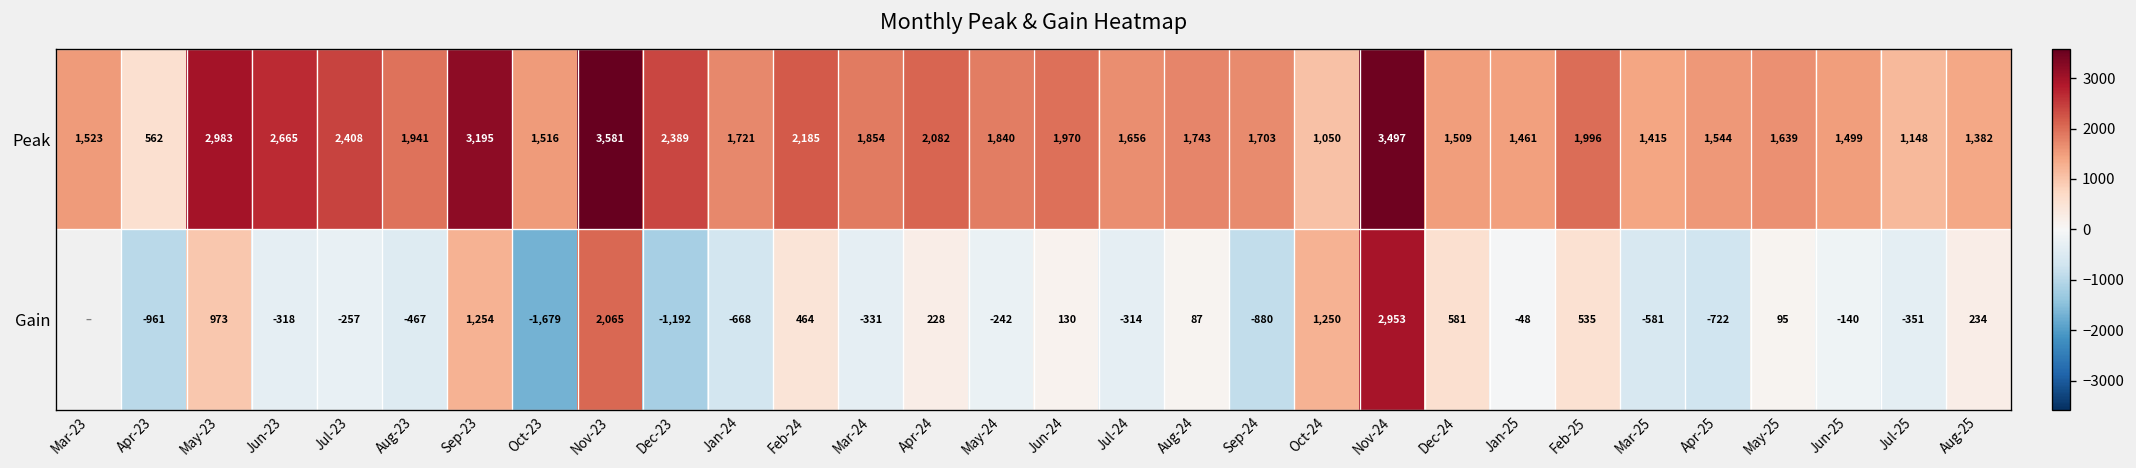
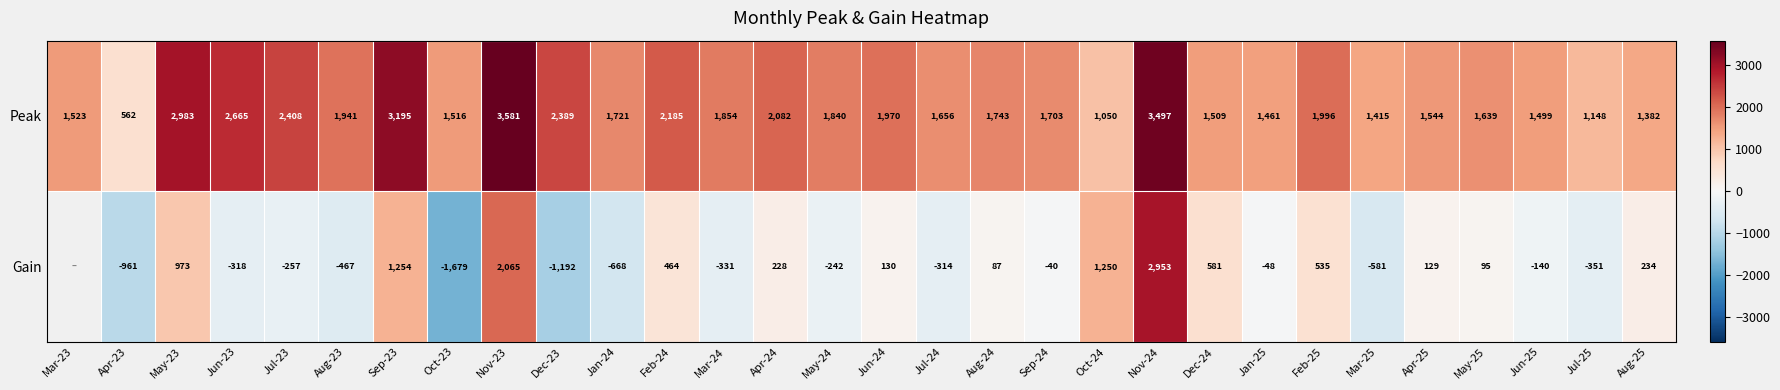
  {
    "Peak": {
      "Mar-23": "1,523",
      "Apr-23": "562",
      "May-23": "2,983",
      "Jun-23": "2,665",
      "Jul-23": "2,408",
      "Aug-23": "1,941",
      "Sep-23": "3,195",
      "Oct-23": "1,516",
      "Nov-23": "3,581",
      "Dec-23": "2,389",
      "Jan-24": "1,721",
      "Feb-24": "2,185",
      "Mar-24": "1,854",
      "Apr-24": "2,082",
      "May-24": "1,840",
      "Jun-24": "1,970",
      "Jul-24": "1,656",
      "Aug-24": "1,743",
      "Sep-24": "1,703",
      "Oct-24": "1,050",
      "Nov-24": "3,497",
      "Dec-24": "1,509",
      "Jan-25": "1,461",
      "Feb-25": "1,996",
      "Mar-25": "1,415",
      "Apr-25": "1,544",
      "May-25": "1,639",
      "Jun-25": "1,499",
      "Jul-25": "1,148",
      "Aug-25": "1,382"
    },
    "Gain": {
      "Apr-23": "-961",
      "May-23": "973",
      "Jun-23": "-318",
      "Jul-23": "-257",
      "Aug-23": "-467",
      "Sep-23": "1,254",
      "Oct-23": "-1,679",
      "Nov-23": "2,065",
      "Dec-23": "-1,192",
      "Jan-24": "-668",
      "Feb-24": "464",
      "Mar-24": "-331",
      "Apr-24": "228",
      "May-24": "-242",
      "Jun-24": "130",
      "Jul-24": "-314",
      "Aug-24": "87",
-     "Sep-24": "-880",
+     "Sep-24": "-40",
      "Oct-24": "1,250",
      "Nov-24": "2,953",
      "Dec-24": "581",
      "Jan-25": "-48",
      "Feb-25": "535",
      "Mar-25": "-581",
-     "Apr-25": "-722",
+     "Apr-25": "129",
      "May-25": "95",
      "Jun-25": "-140",
      "Jul-25": "-351",
      "Aug-25": "234"
    }
  }
